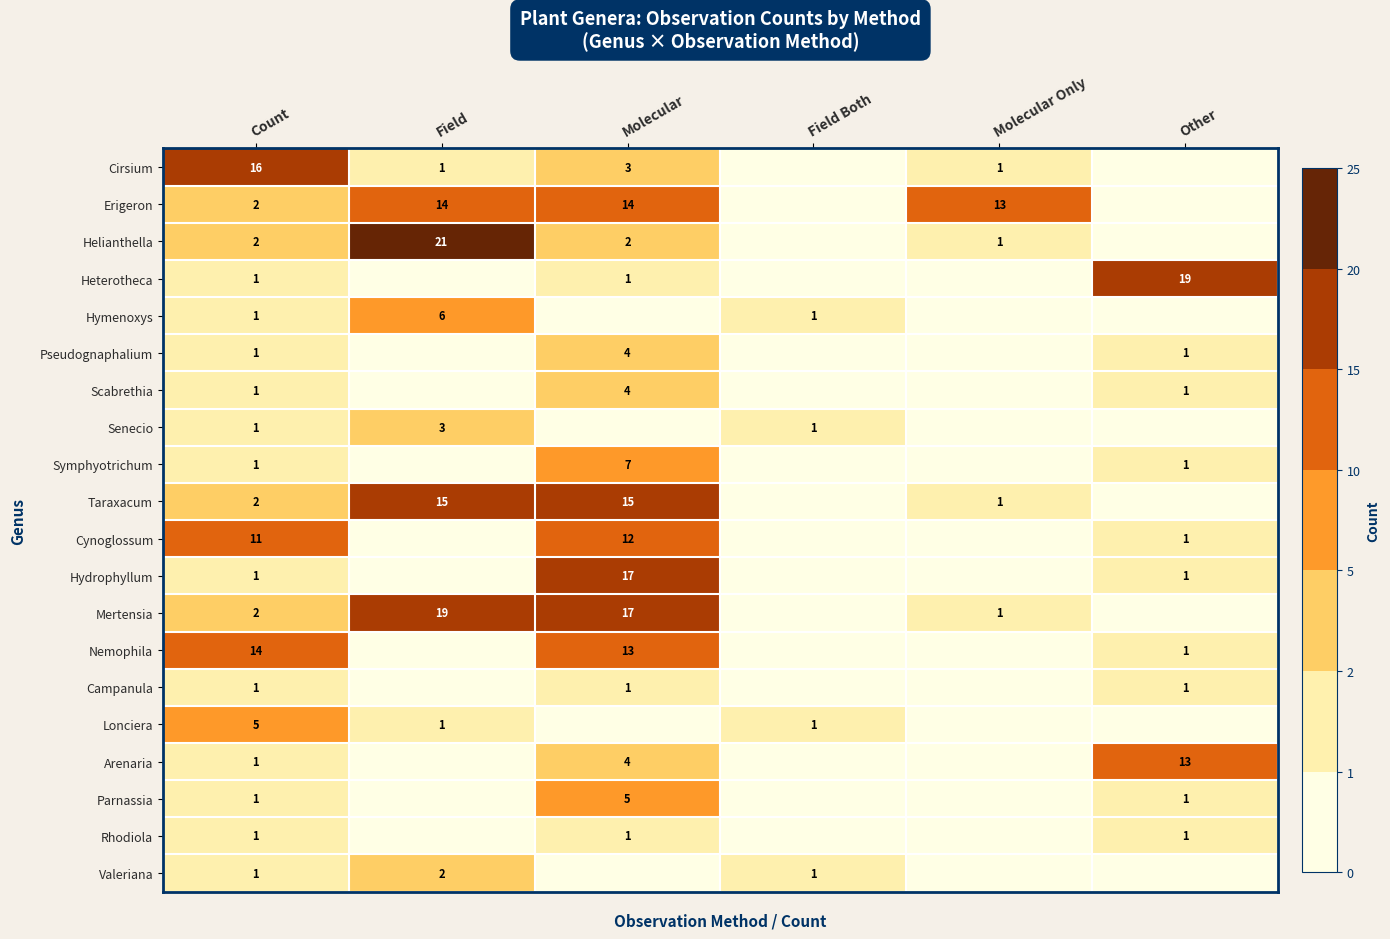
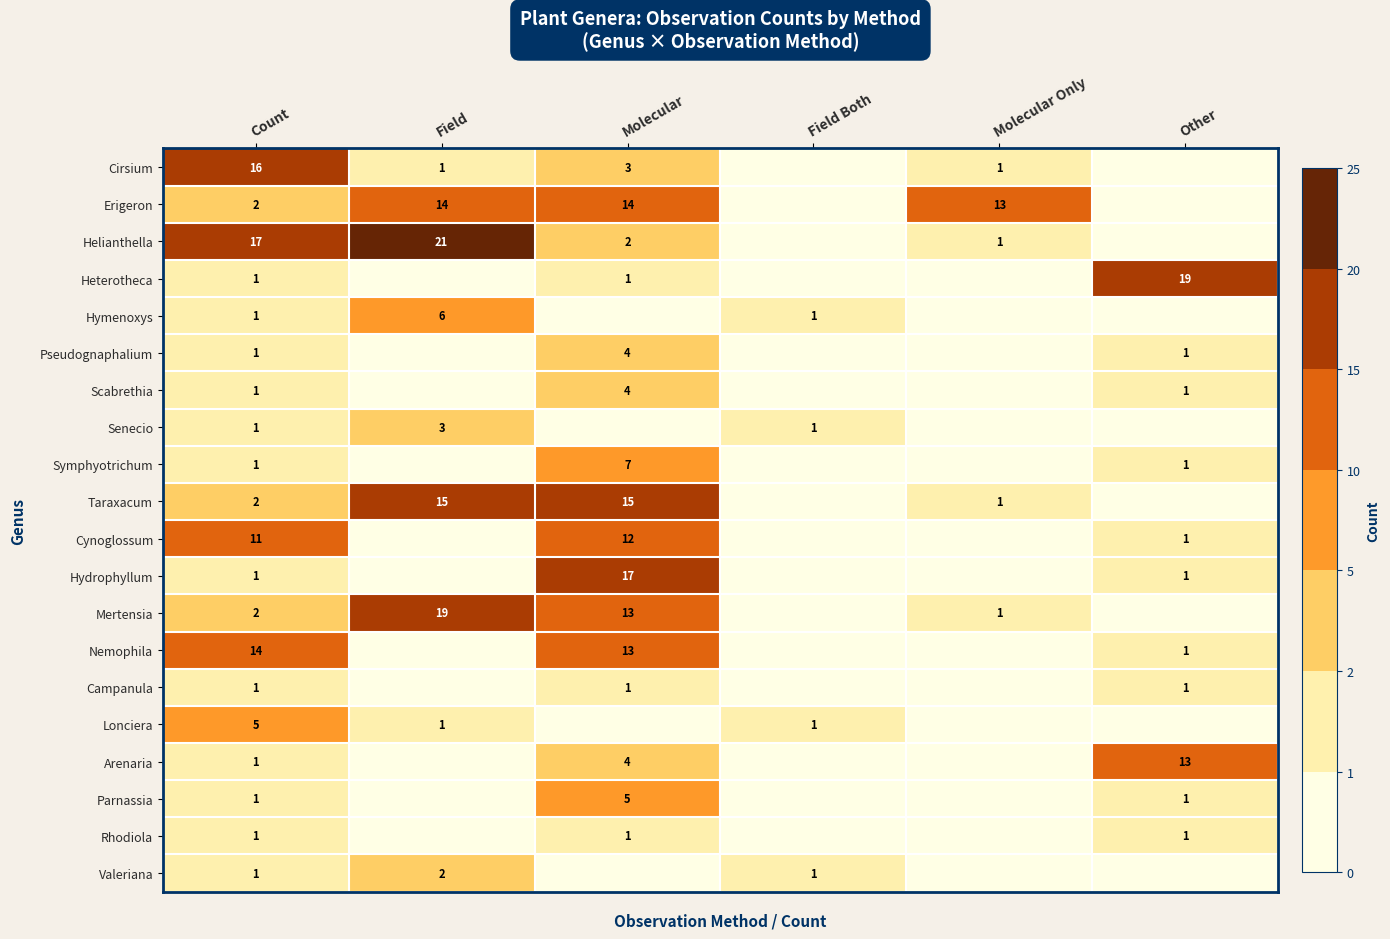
  {
    "Cirsium": {
      "Count": 16,
      "Field": 1,
      "Molecular": 3,
      "Molecular Only": 1
    },
    "Erigeron": {
      "Count": 2,
      "Field": 14,
      "Molecular": 14,
      "Molecular Only": 13
    },
    "Helianthella": {
-     "Count": 2,
+     "Count": 17,
      "Field": 21,
      "Molecular": 2,
      "Molecular Only": 1
    },
    "Heterotheca": {
      "Count": 1,
      "Molecular": 1,
      "Other": 19
    },
    "Hymenoxys": {
      "Count": 1,
      "Field": 6,
      "Field Both": 1
    },
    "Pseudognaphalium": {
      "Count": 1,
      "Molecular": 4,
      "Other": 1
    },
    "Scabrethia": {
      "Count": 1,
      "Molecular": 4,
      "Other": 1
    },
    "Senecio": {
      "Count": 1,
      "Field": 3,
      "Field Both": 1
    },
    "Symphyotrichum": {
      "Count": 1,
      "Molecular": 7,
      "Other": 1
    },
    "Taraxacum": {
      "Count": 2,
      "Field": 15,
      "Molecular": 15,
      "Molecular Only": 1
    },
    "Cynoglossum": {
      "Count": 11,
      "Molecular": 12,
      "Other": 1
    },
    "Hydrophyllum": {
      "Count": 1,
      "Molecular": 17,
      "Other": 1
    },
    "Mertensia": {
      "Count": 2,
      "Field": 19,
-     "Molecular": 17,
+     "Molecular": 13,
      "Molecular Only": 1
    },
    "Nemophila": {
      "Count": 14,
      "Molecular": 13,
      "Other": 1
    },
    "Campanula": {
      "Count": 1,
      "Molecular": 1,
      "Other": 1
    },
    "Lonciera": {
      "Count": 5,
      "Field": 1,
      "Field Both": 1
    },
    "Arenaria": {
      "Count": 1,
      "Molecular": 4,
      "Other": 13
    },
    "Parnassia": {
      "Count": 1,
      "Molecular": 5,
      "Other": 1
    },
    "Rhodiola": {
      "Count": 1,
      "Molecular": 1,
      "Other": 1
    },
    "Valeriana": {
      "Count": 1,
      "Field": 2,
      "Field Both": 1
    }
  }
